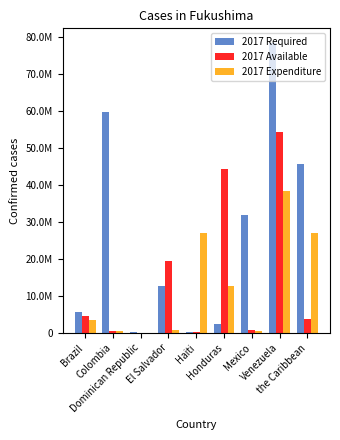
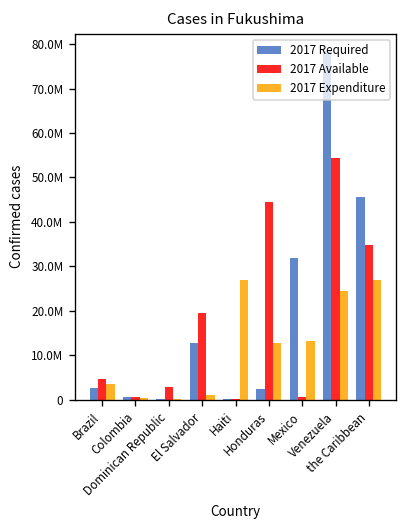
  {
    "2017 Required": {
-     "Brazil": 6000000,
-     "Colombia": 60000000,
+     "Brazil": 3000000,
+     "Colombia": 1000000,
      "El Salvador": 13000000,
      "Honduras": 2000000,
      "Mexico": 32000000,
      "the Caribbean": 46000000
    },
    "2017 Available": {
      "Brazil": 5000000,
-     "Dominican Republic": 0,
+     "Dominican Republic": 3000000,
      "El Salvador": 19000000,
      "Honduras": 44000000,
      "Venezuela": 54000000,
-     "the Caribbean": 4000000
+     "the Caribbean": 35000000
    },
    "2017 Expenditure": {
      "Brazil": 3000000,
      "El Salvador": 1000000,
      "Haiti": 27000000,
      "Honduras": 13000000,
-     "Mexico": 0,
-     "Venezuela": 38000000,
+     "Mexico": 13000000,
+     "Venezuela": 24000000,
      "the Caribbean": 27000000
    }
  }
